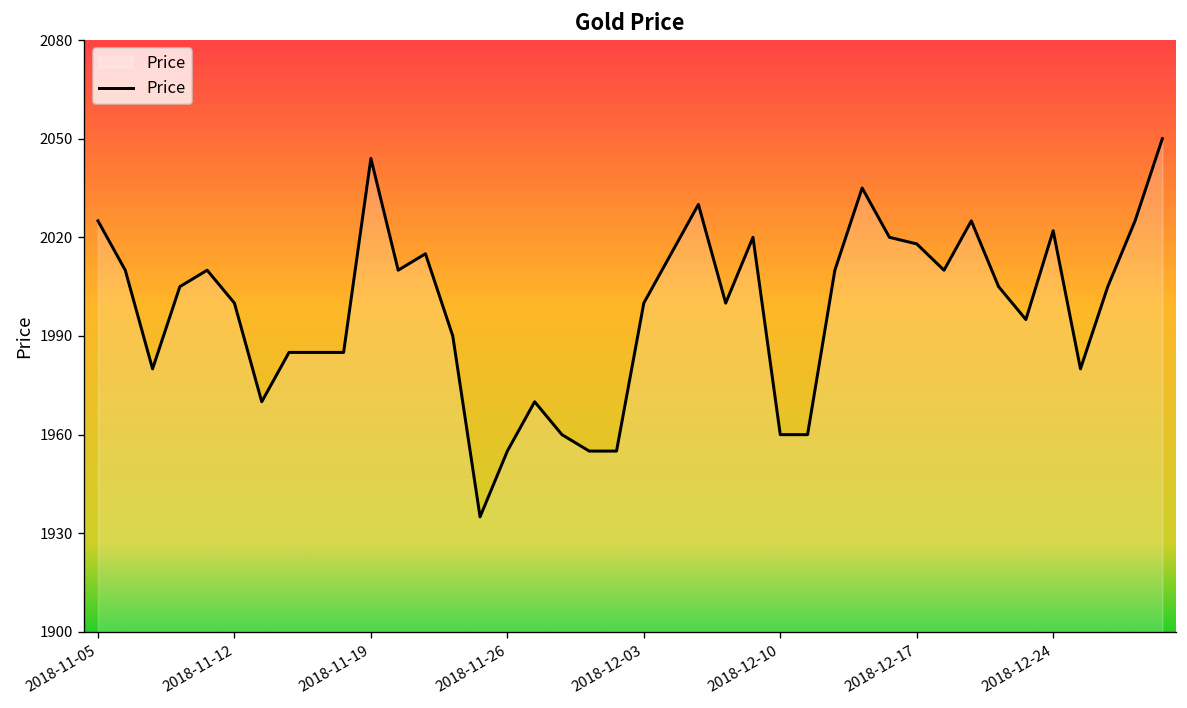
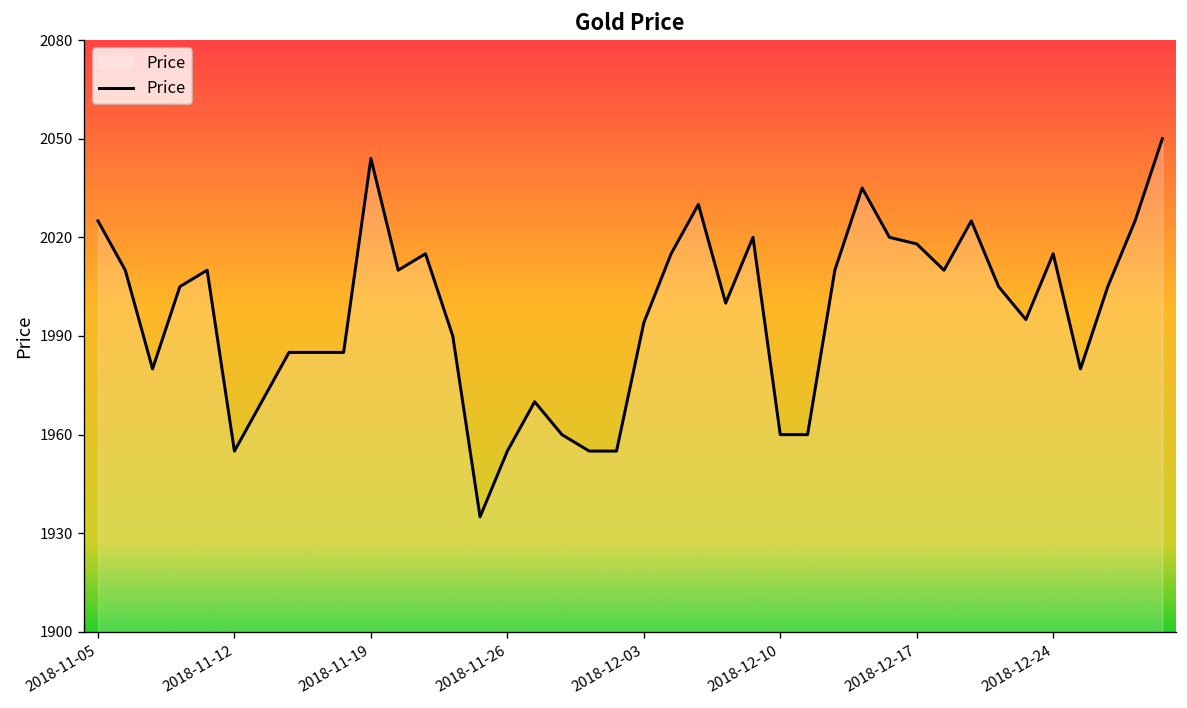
  {
    "2018-11-05": 2025,
-   "2018-11-12": 2000,
+   "2018-11-12": 1955,
    "2018-11-19": 2044,
    "2018-11-26": 1955,
-   "2018-12-03": 2000,
+   "2018-12-03": 1994,
    "2018-12-10": 1960,
    "2018-12-17": 2018,
-   "2018-12-24": 2022
+   "2018-12-24": 2015
  }
